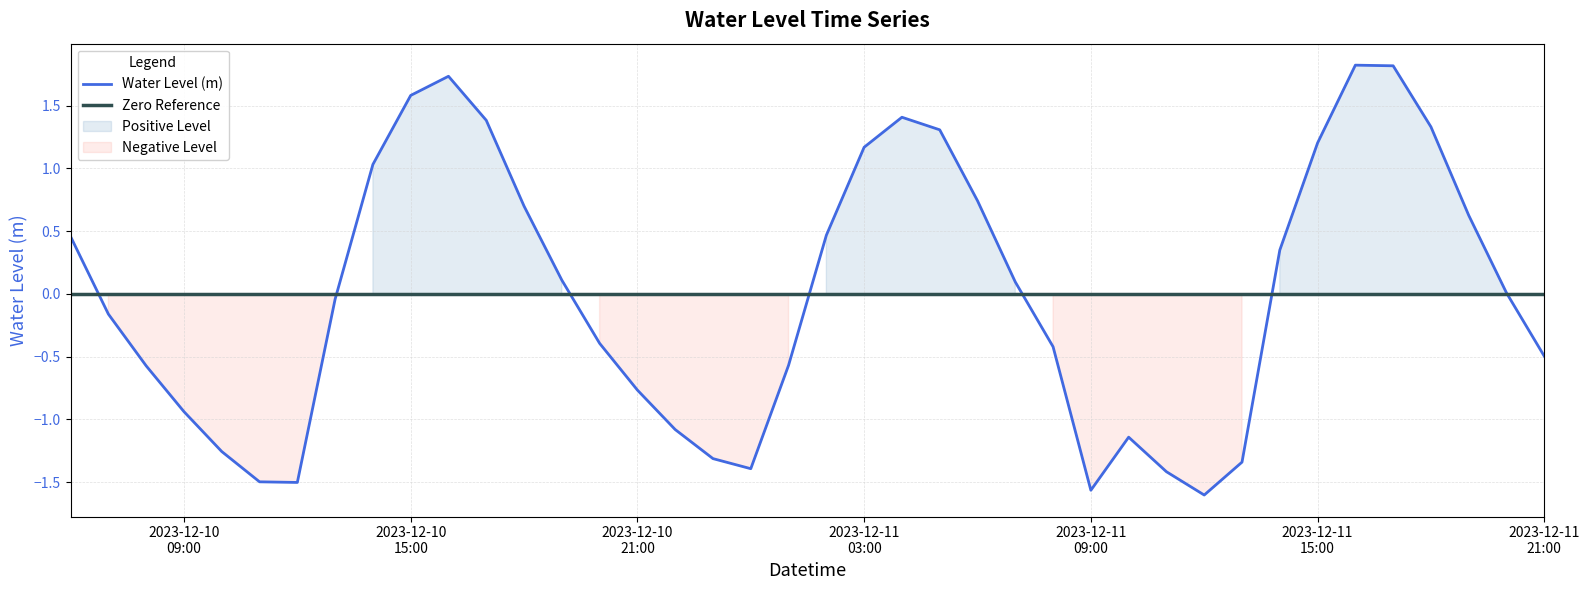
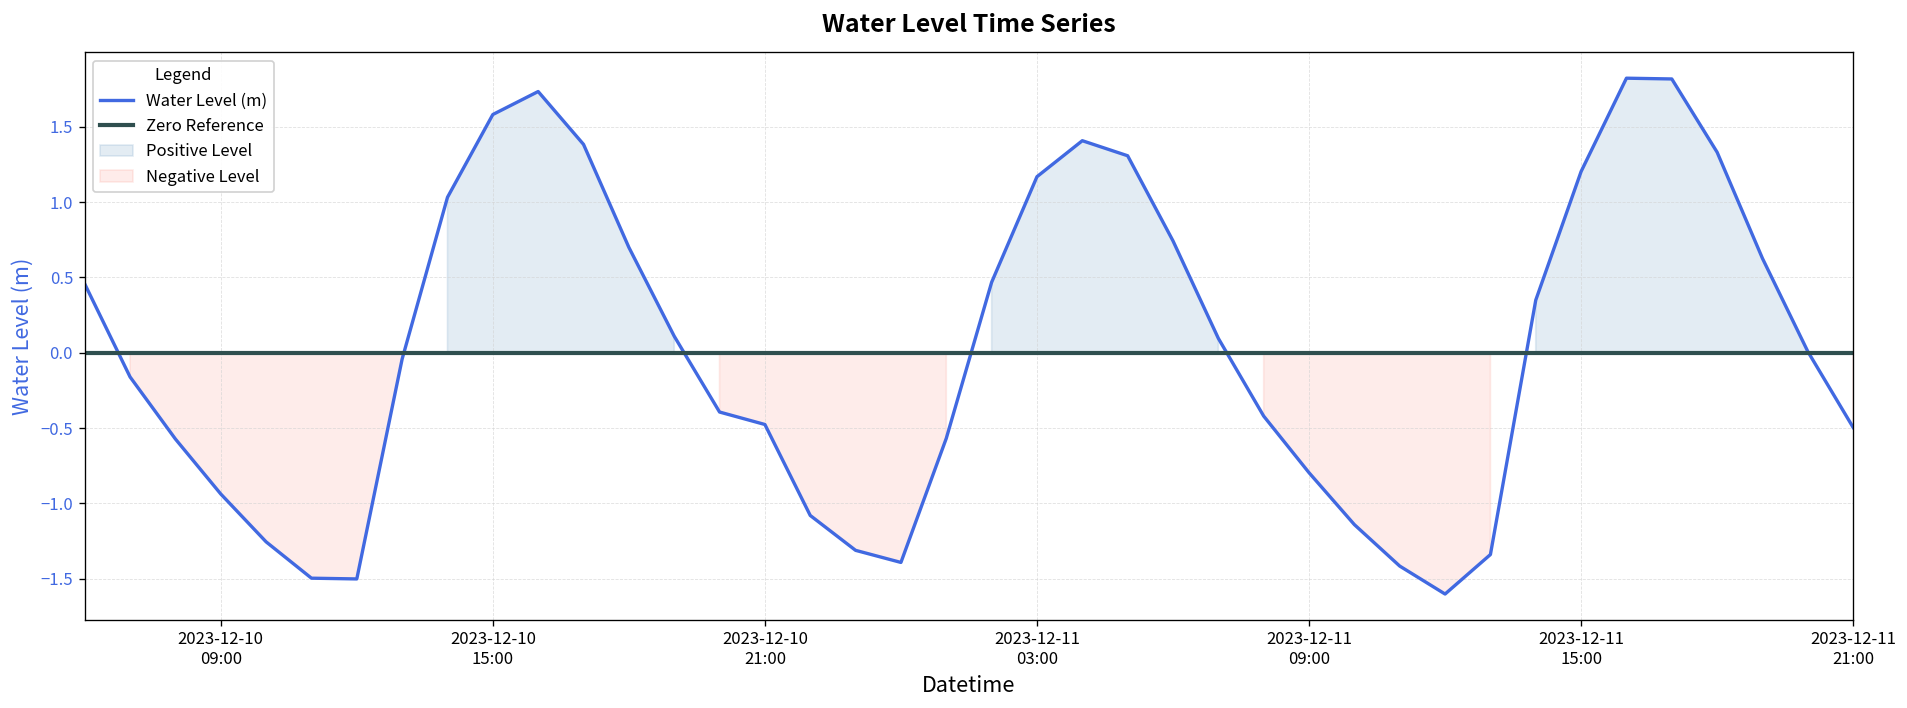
  {
    "2023-12-10 09:00": -0.94,
    "2023-12-10 15:00": 1.58,
-   "2023-12-10 21:00": -0.77,
+   "2023-12-10 21:00": -0.48,
    "2023-12-11 03:00": 1.17,
-   "2023-12-11 09:00": -1.56,
+   "2023-12-11 09:00": -0.80,
    "2023-12-11 15:00": 1.20,
    "2023-12-11 21:00": -0.50
  }
